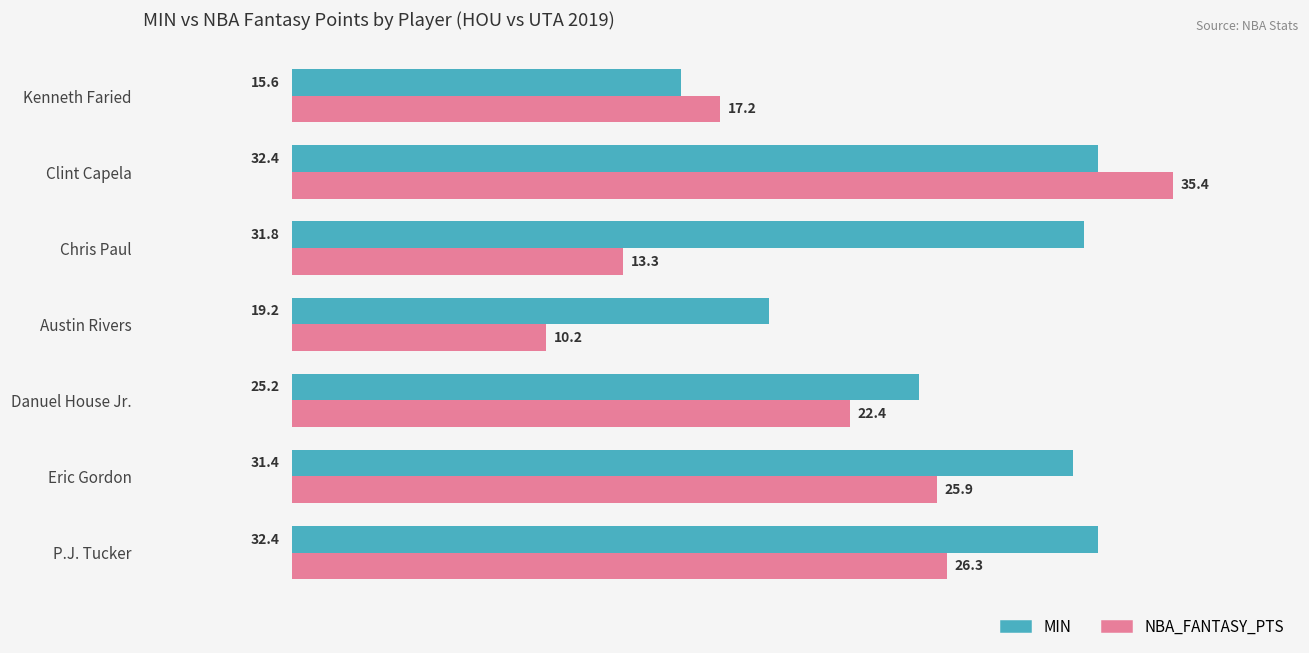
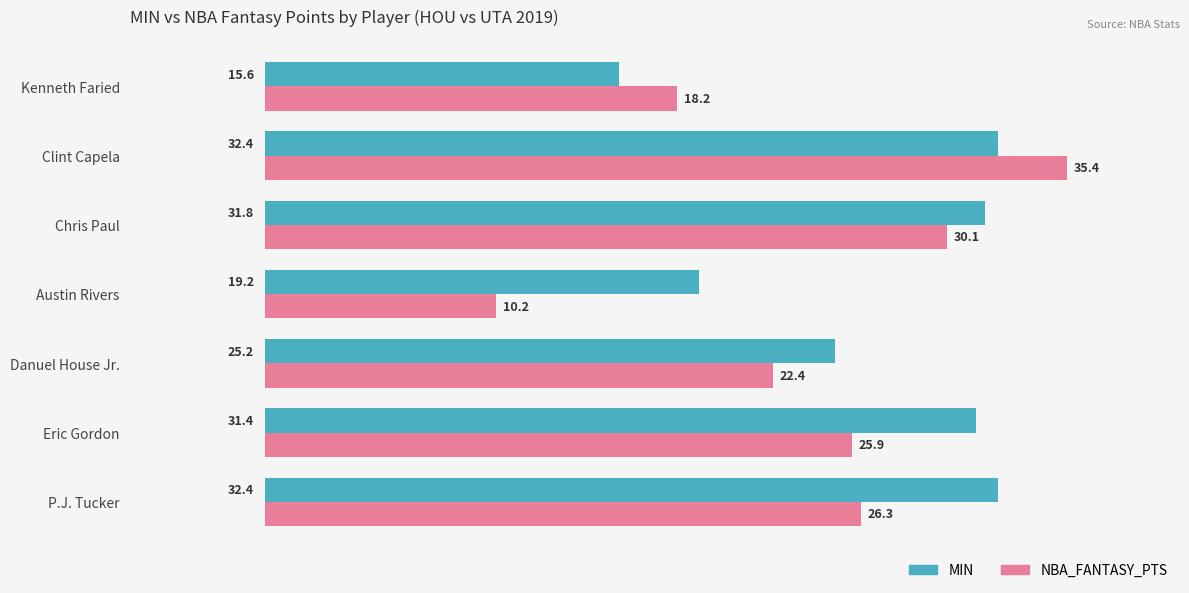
  {
    "NBA_FANTASY_PTS": {
-     "Kenneth Faried": 17.2,
+     "Kenneth Faried": 18.2,
      "Clint Capela": 35.4,
-     "Chris Paul": 13.3,
+     "Chris Paul": 30.1,
      "Austin Rivers": 10.2,
      "Danuel House Jr.": 22.4,
      "Eric Gordon": 25.9,
      "P.J. Tucker": 26.3
    }
  }
